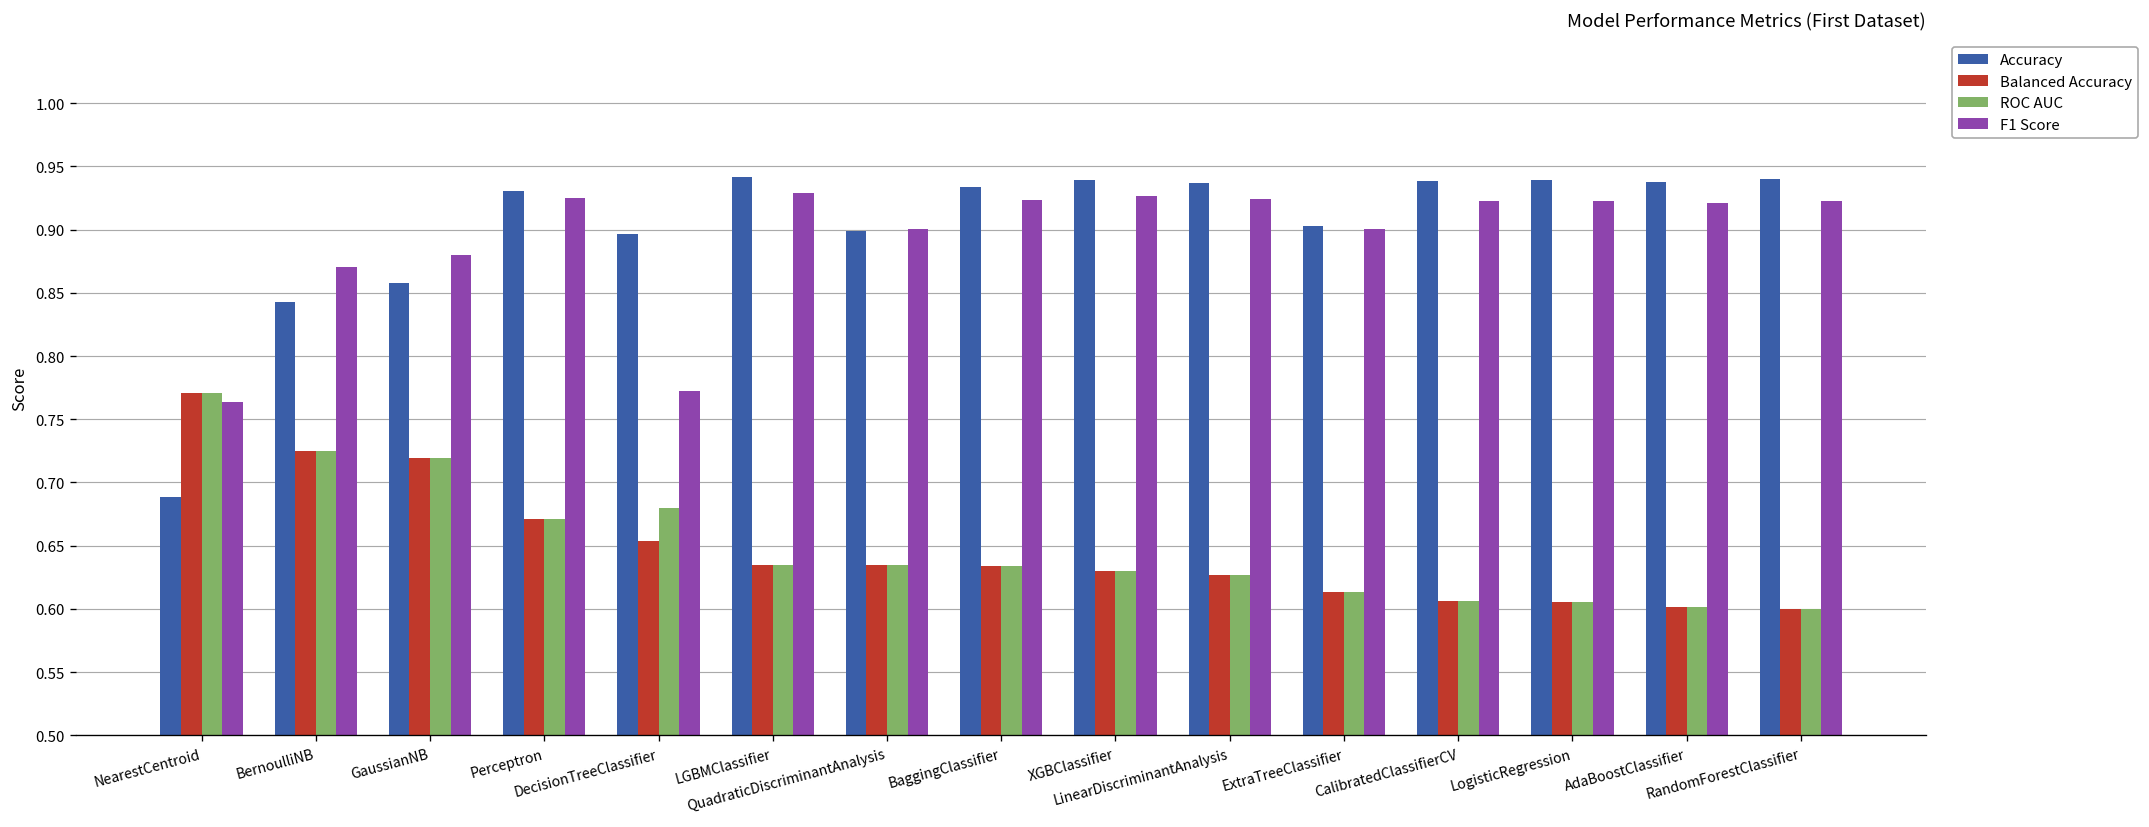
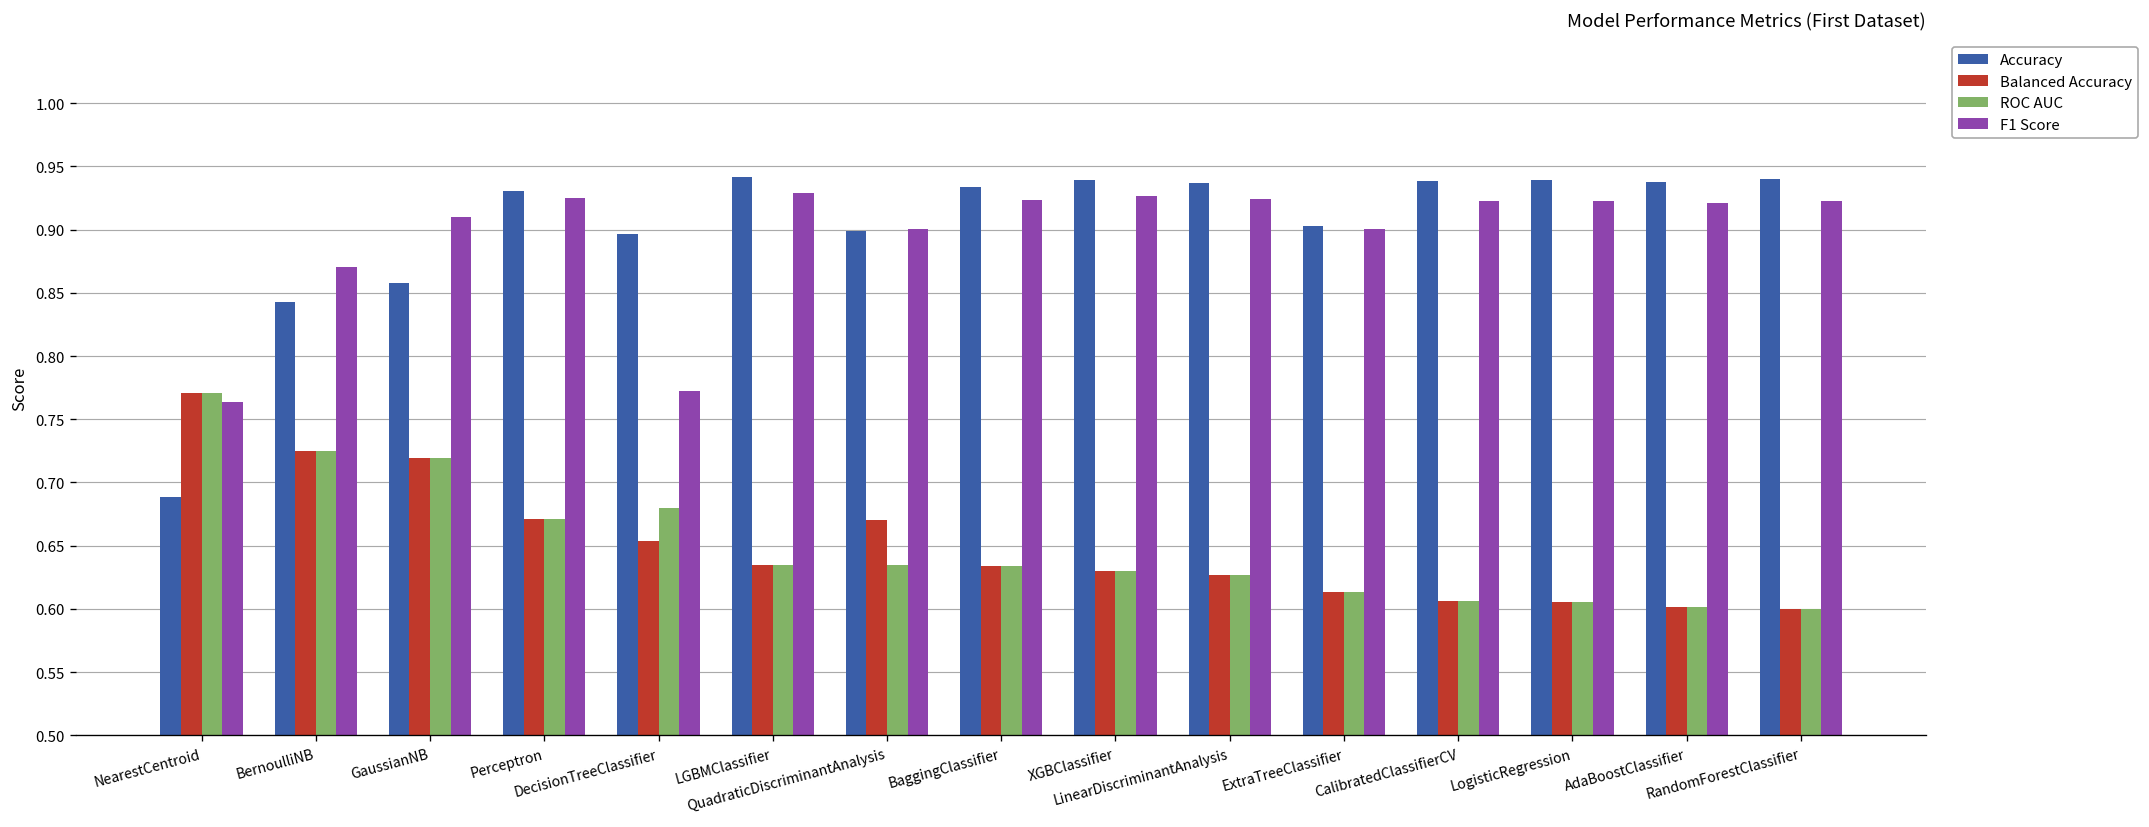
  {
    "Accuracy": {
      "NearestCentroid": 0.688,
      "BernoulliNB": 0.843,
      "GaussianNB": 0.857,
      "Perceptron": 0.930,
      "DecisionTreeClassifier": 0.896,
      "LGBMClassifier": 0.942,
      "QuadraticDiscriminantAnalysis": 0.899,
      "BaggingClassifier": 0.934,
      "XGBClassifier": 0.939,
      "LinearDiscriminantAnalysis": 0.937,
      "ExtraTreeClassifier": 0.903,
      "CalibratedClassifierCV": 0.939,
      "LogisticRegression": 0.939,
      "AdaBoostClassifier": 0.938,
      "RandomForestClassifier": 0.940
    },
    "Balanced Accuracy": {
      "NearestCentroid": 0.771,
      "BernoulliNB": 0.725,
      "GaussianNB": 0.720,
      "Perceptron": 0.671,
      "DecisionTreeClassifier": 0.653,
      "LGBMClassifier": 0.635,
-     "QuadraticDiscriminantAnalysis": 0.635,
+     "QuadraticDiscriminantAnalysis": 0.671,
      "BaggingClassifier": 0.634,
      "XGBClassifier": 0.630,
      "LinearDiscriminantAnalysis": 0.627,
      "ExtraTreeClassifier": 0.613,
      "CalibratedClassifierCV": 0.606,
      "LogisticRegression": 0.606,
      "AdaBoostClassifier": 0.602,
      "RandomForestClassifier": 0.600
    },
    "ROC AUC": {
      "NearestCentroid": 0.771,
      "BernoulliNB": 0.725,
      "GaussianNB": 0.720,
      "Perceptron": 0.671,
      "DecisionTreeClassifier": 0.680,
      "LGBMClassifier": 0.635,
      "QuadraticDiscriminantAnalysis": 0.635,
      "BaggingClassifier": 0.634,
      "XGBClassifier": 0.630,
      "LinearDiscriminantAnalysis": 0.627,
      "ExtraTreeClassifier": 0.613,
      "CalibratedClassifierCV": 0.606,
      "LogisticRegression": 0.606,
      "AdaBoostClassifier": 0.602,
      "RandomForestClassifier": 0.600
    },
    "F1 Score": {
      "NearestCentroid": 0.764,
      "BernoulliNB": 0.870,
-     "GaussianNB": 0.880,
+     "GaussianNB": 0.910,
      "Perceptron": 0.925,
      "DecisionTreeClassifier": 0.773,
      "LGBMClassifier": 0.929,
      "QuadraticDiscriminantAnalysis": 0.900,
      "BaggingClassifier": 0.923,
      "XGBClassifier": 0.926,
      "LinearDiscriminantAnalysis": 0.924,
      "ExtraTreeClassifier": 0.900,
      "CalibratedClassifierCV": 0.923,
      "LogisticRegression": 0.923,
      "AdaBoostClassifier": 0.921,
      "RandomForestClassifier": 0.922
    }
  }
